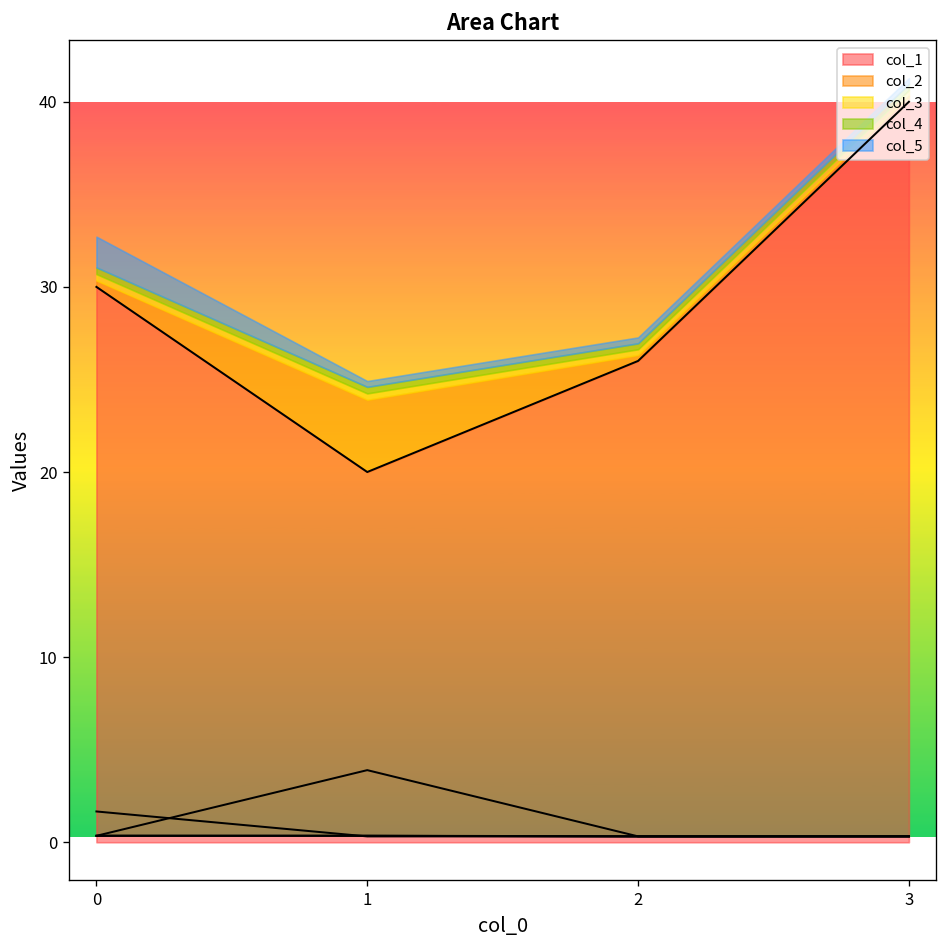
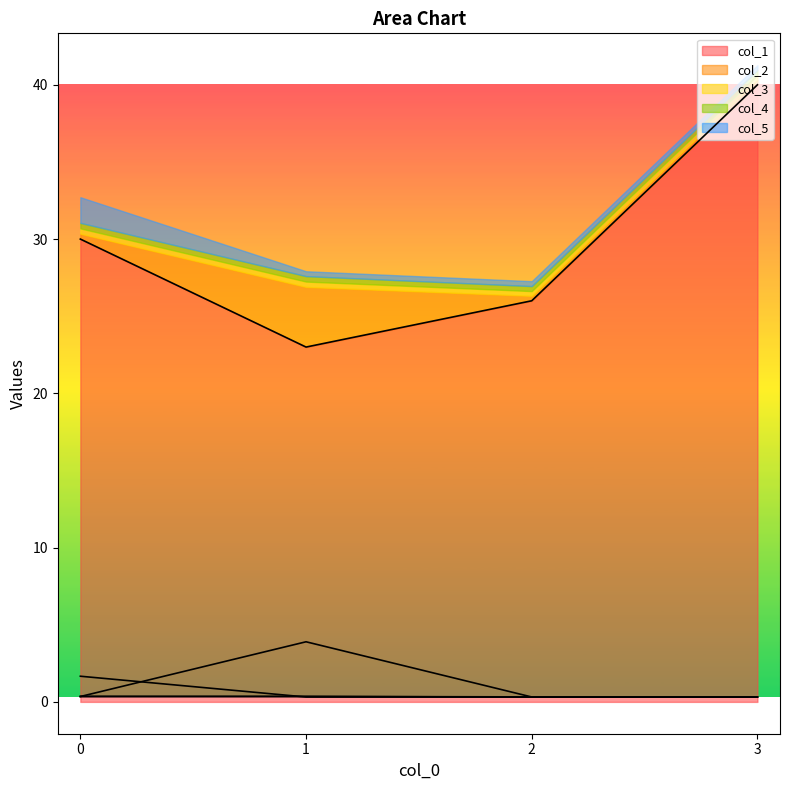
  {
    "col_1": {
      "0": 30,
-     "1": 20,
+     "1": 23,
      "2": 26
    },
    "col_2": {
      "0": 0.3,
      "1": 4,
      "2": 0.3
    },
    "col_3": {
      "0": 0.3,
      "1": 0.3,
      "2": 0.3
    },
    "col_4": {
      "0": 0.4,
      "1": 0.4,
      "2": 0.3
    },
    "col_5": {
      "0": 1.7,
      "1": 0.3,
      "2": 0.3
    }
  }
